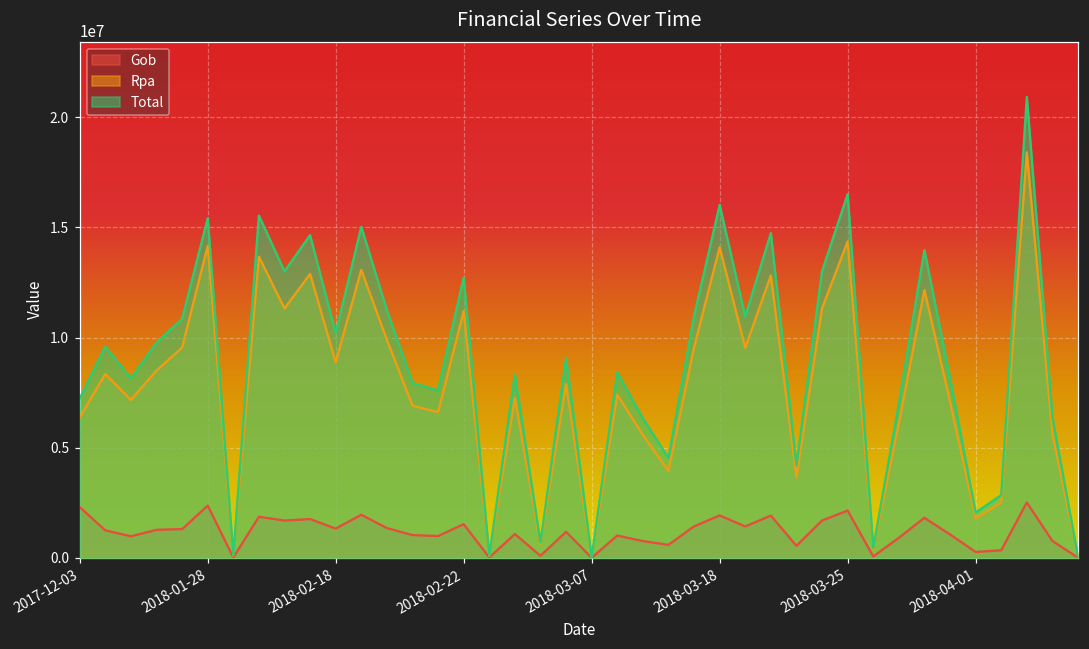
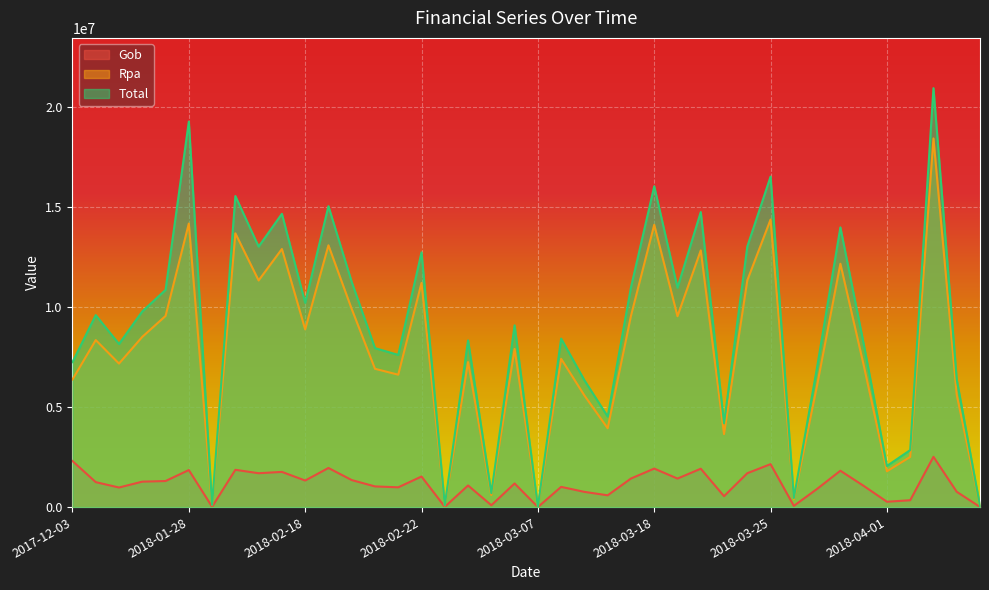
  {
    "Gob": {
      "2017-12-03": 2300000,
-     "2018-01-28": 2400000
+     "2018-01-28": 1800000
    },
    "Rpa": {
      "2017-12-03": 6400000,
      "2018-01-28": 14200000
    },
    "Total": {
      "2017-12-03": 7200000,
-     "2018-01-28": 15400000
+     "2018-01-28": 19300000
    }
  }
